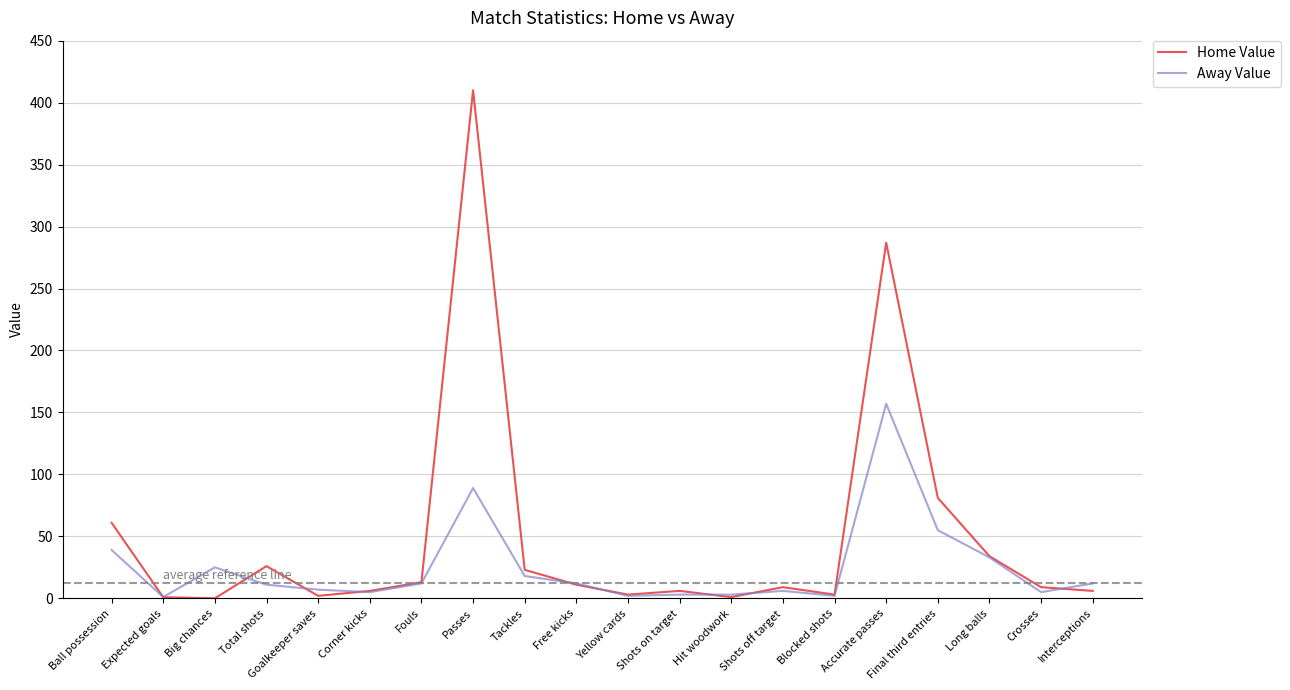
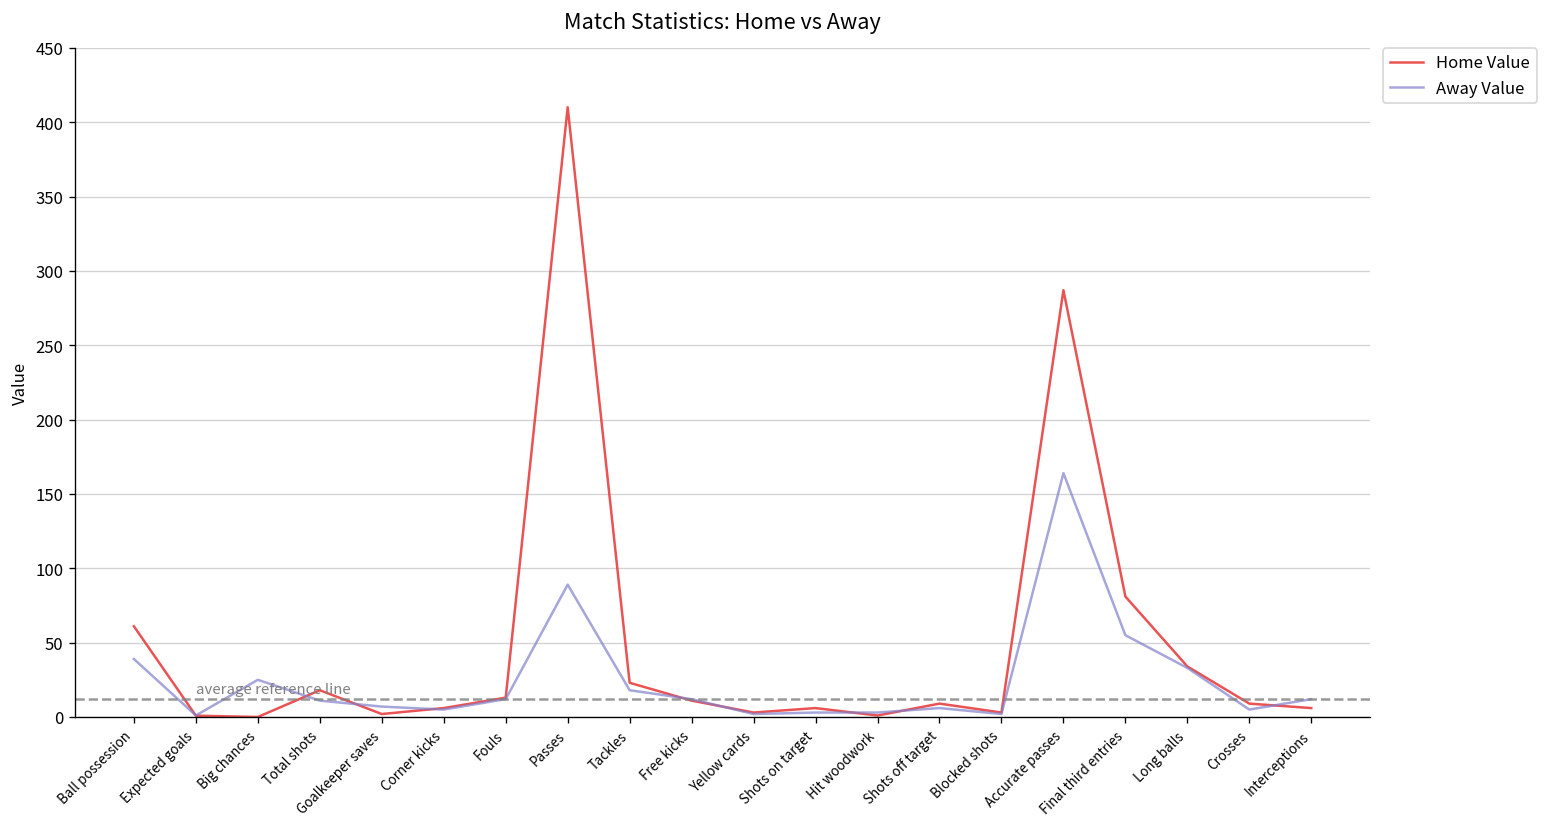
  {
    "Home Value": {
      "Ball possession": 61,
      "Big chances": 0,
-     "Total shots": 26,
+     "Total shots": 18,
      "Goalkeeper saves": 2,
      "Passes": 410,
      "Tackles": 23,
      "Shots on target": 6,
      "Shots off target": 9,
      "Accurate passes": 287,
      "Final third entries": 81,
      "Crosses": 9,
      "Interceptions": 6
    },
    "Away Value": {
      "Ball possession": 39,
      "Big chances": 25,
      "Total shots": 11,
      "Goalkeeper saves": 7,
      "Passes": 89,
      "Tackles": 18,
      "Shots on target": 3,
      "Shots off target": 6,
-     "Accurate passes": 157,
+     "Accurate passes": 164,
      "Final third entries": 55,
      "Crosses": 5,
      "Interceptions": 12
    }
  }
